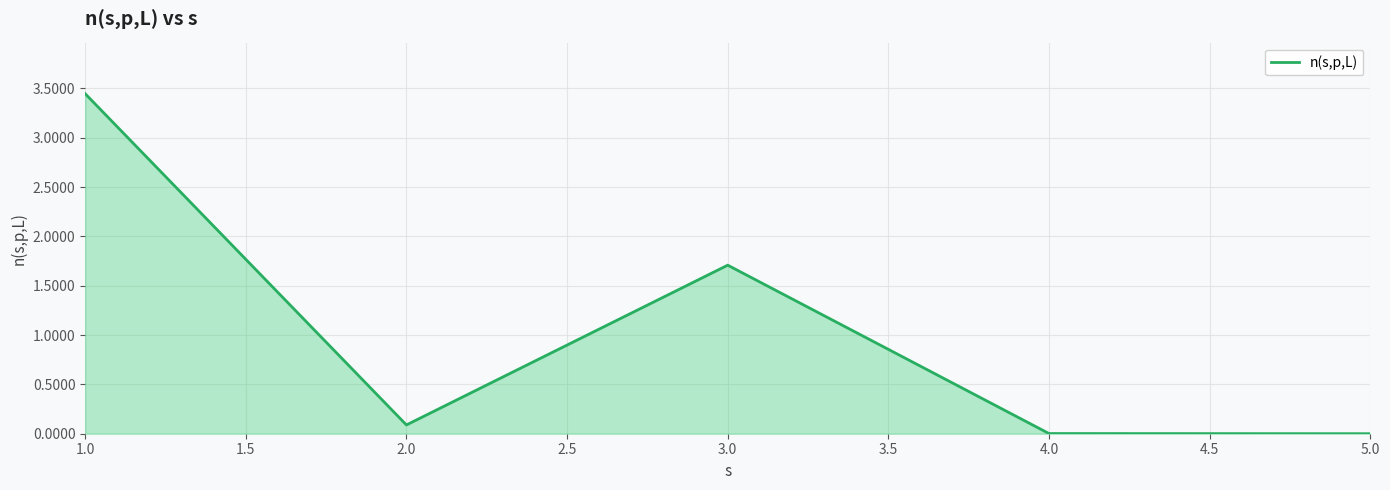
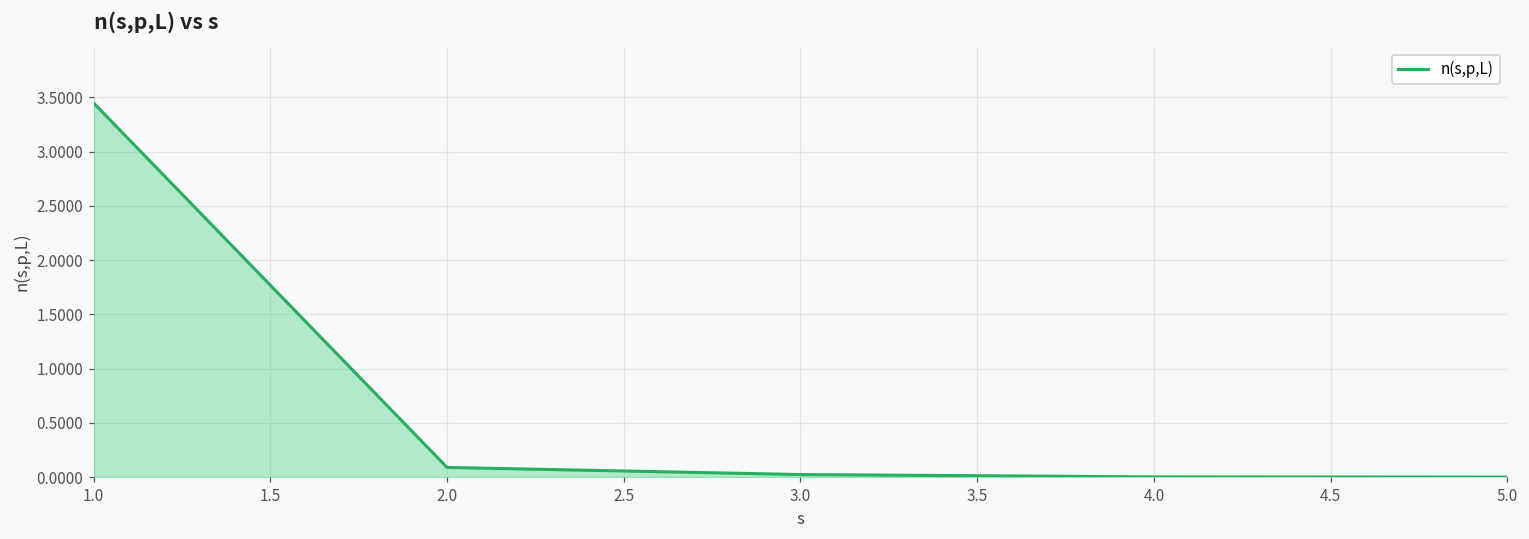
  {
    "1.0": 3.4,
    "2.0": 0.1,
-   "3.0": 1.7,
+   "3.0": 0.0,
    "4.0": 0.0,
    "5.0": 0.0
  }
